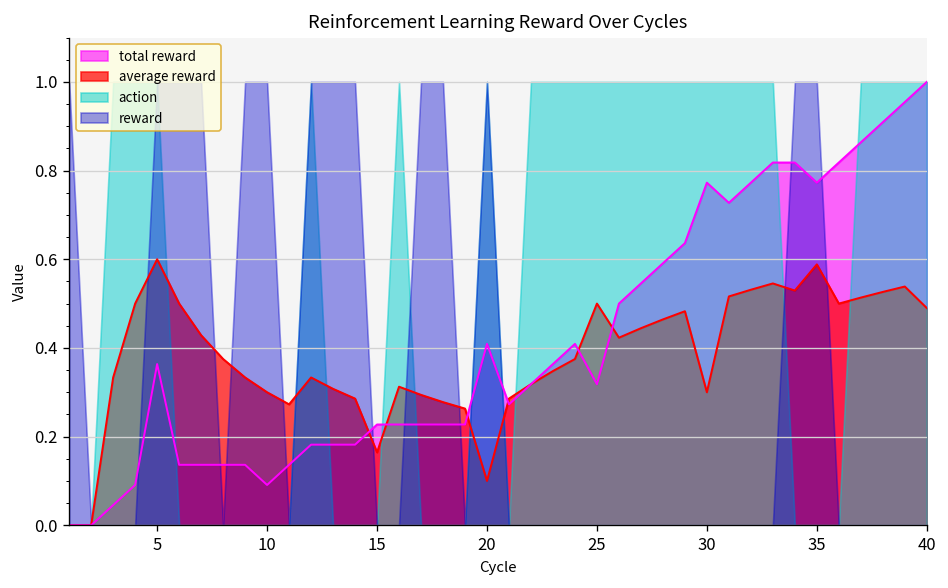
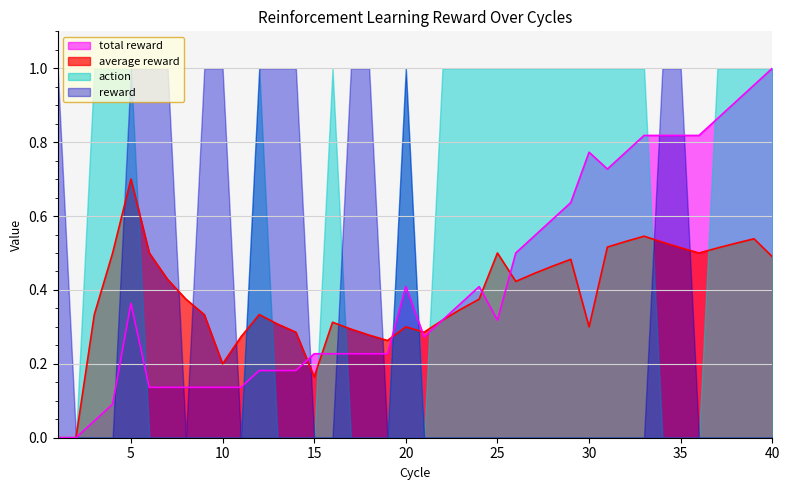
  {
    "total reward": {
      "5": 0.36,
-     "10": 0.09,
+     "10": 0.14,
      "15": 0.23,
      "20": 0.41,
      "25": 0.32,
      "30": 0.77,
-     "35": 0.77
+     "35": 0.82
    },
    "average reward": {
-     "5": 0.6,
-     "10": 0.3,
+     "5": 0.7,
+     "10": 0.2,
      "15": 0.16,
-     "20": 0.1,
+     "20": 0.3,
      "25": 0.50,
      "30": 0.30,
-     "35": 0.59,
+     "35": 0.51,
      "40": 0.49
    },
    "action": {
      "10": 0.00,
      "25": 1.00,
      "30": 1.00,
      "35": 0.00
    },
    "reward": {
      "10": 1.00,
      "25": 0.00,
      "30": 0.00,
      "35": 1.00,
      "40": 0.00
    }
  }
